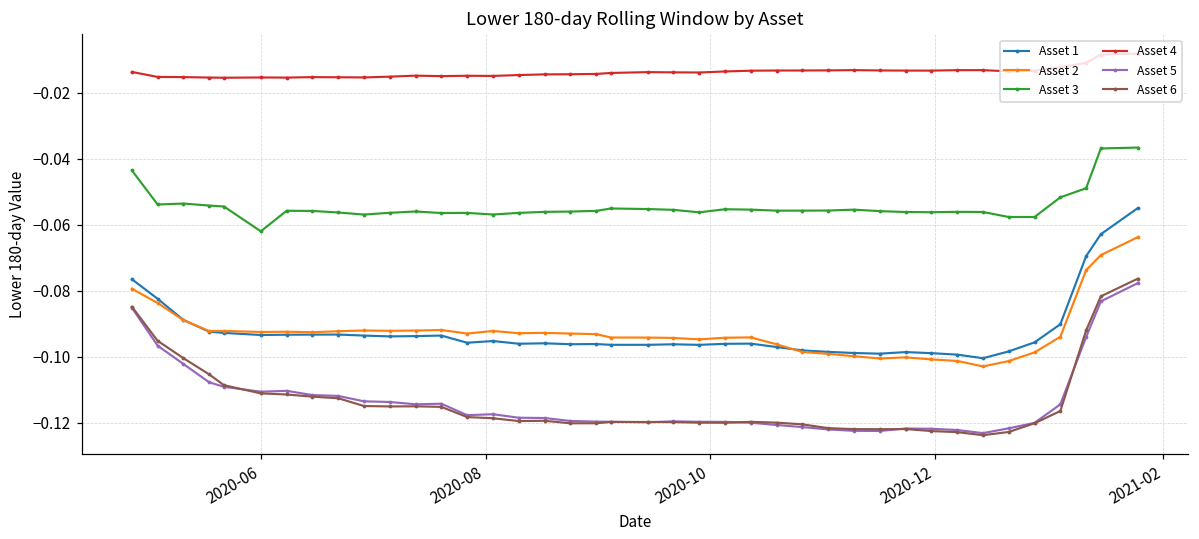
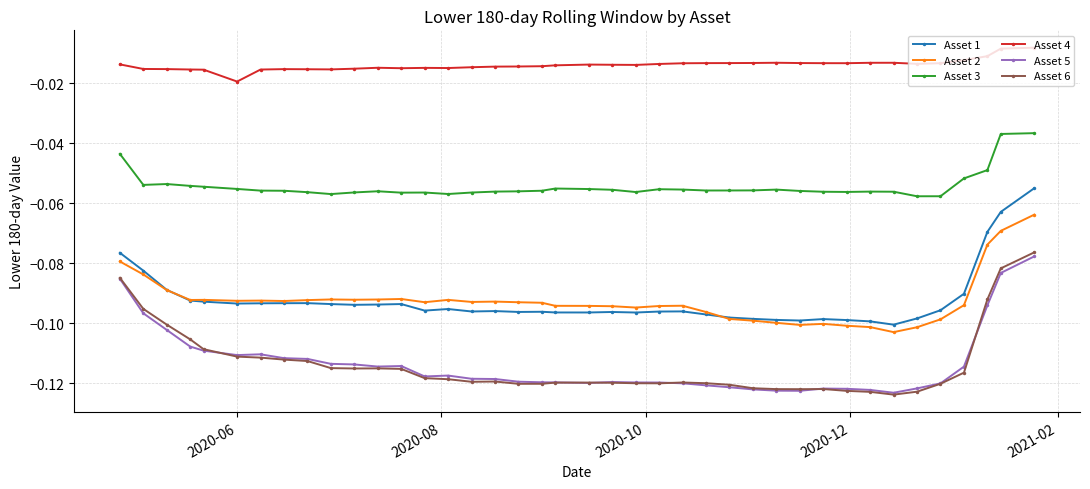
  {
    "Asset 1": {
      "2020-06": -0.093
    },
    "Asset 2": {
      "2020-06": -0.092
    },
    "Asset 3": {
-     "2020-06": -0.062
+     "2020-06": -0.055
    },
    "Asset 4": {
-     "2020-06": -0.015
+     "2020-06": -0.019
    }
  }
